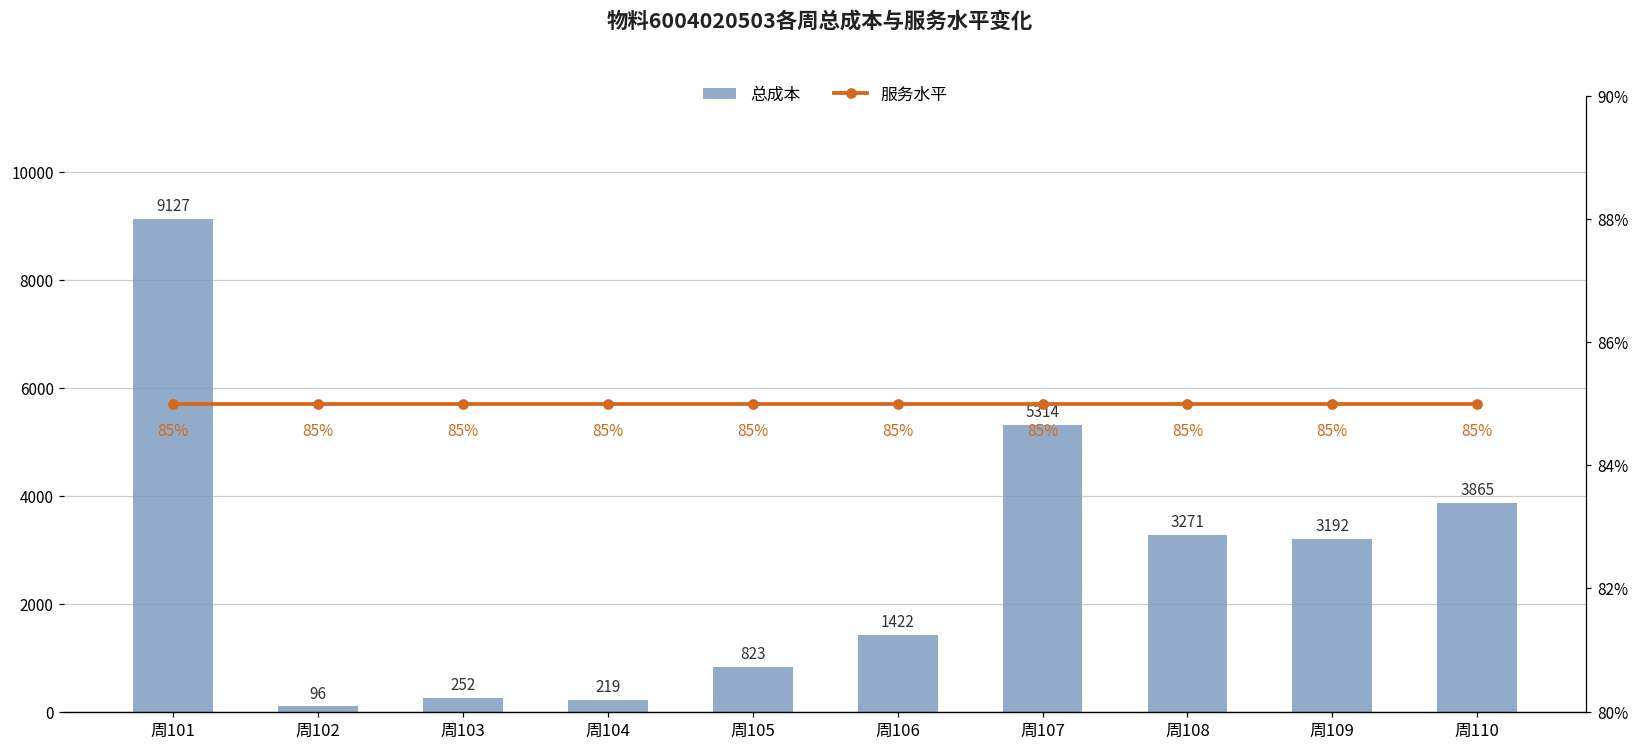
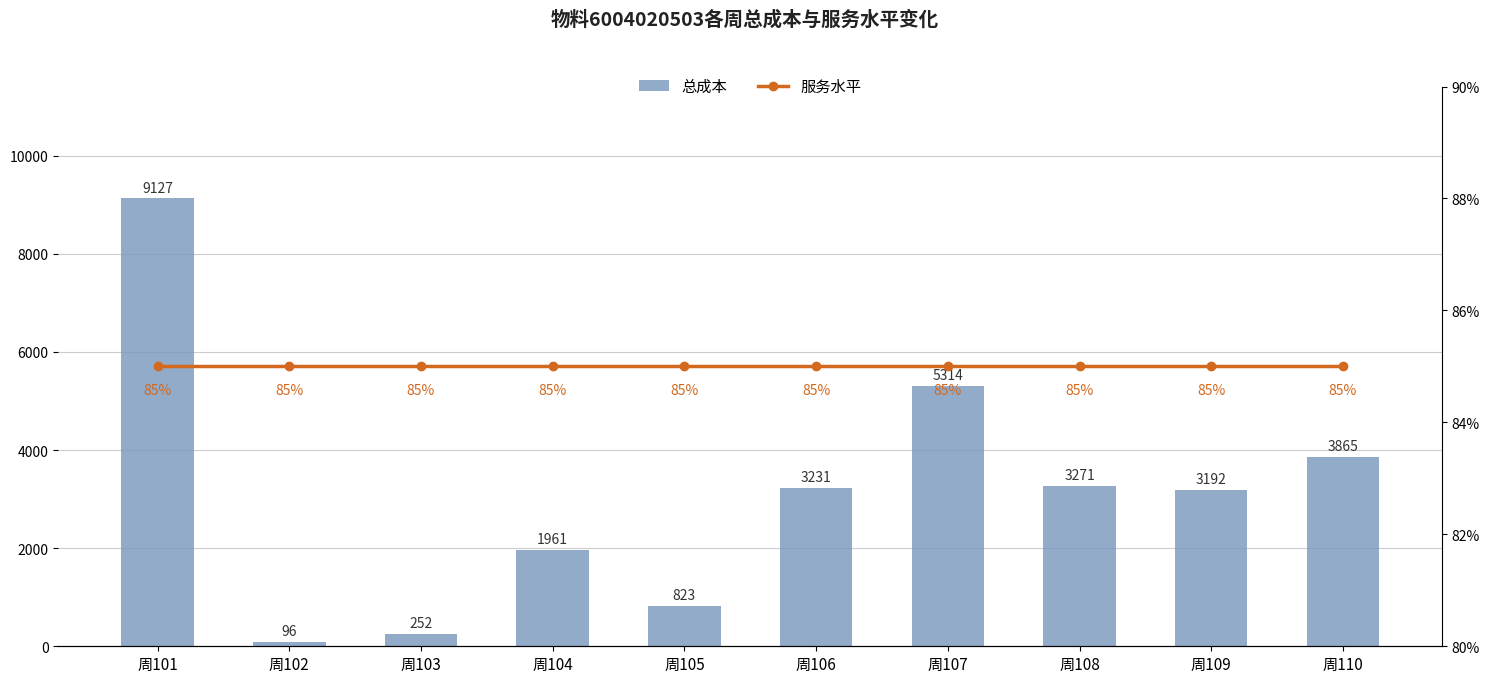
  {
    "总成本": {
      "周101": "9127",
      "周102": "96",
      "周103": "252",
-     "周104": "219",
+     "周104": "1961",
      "周105": "823",
-     "周106": "1422",
+     "周106": "3231",
      "周108": "3271",
      "周109": "3192",
      "周110": "3865"
    },
    "服务水平": {
      "周101": "85%",
      "周102": "85%",
      "周103": "85%",
      "周104": "85%",
      "周105": "85%",
      "周106": "85%",
      "周107": "85%",
      "周108": "85%",
      "周109": "85%",
      "周110": "85%"
    }
  }
